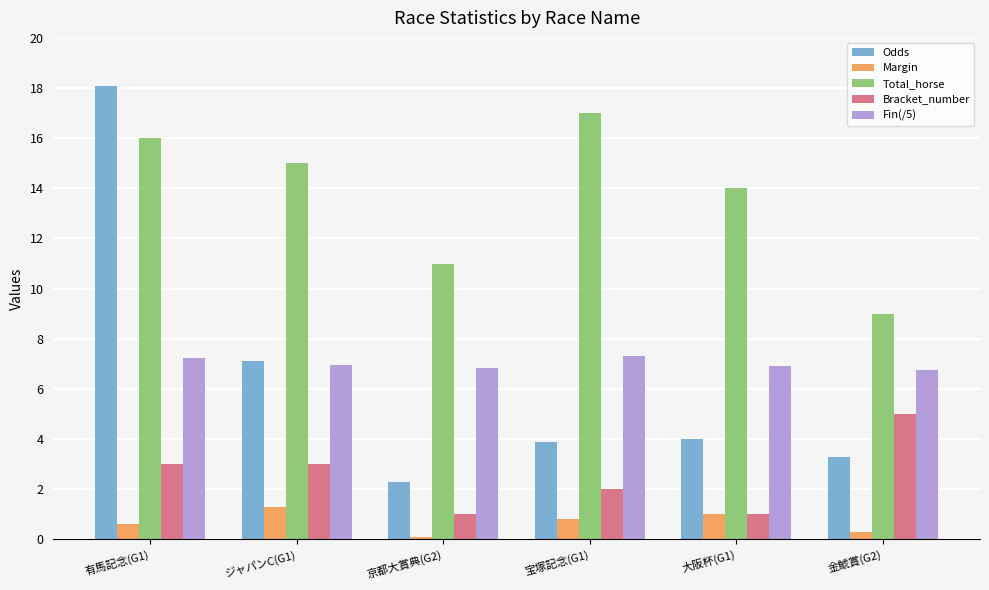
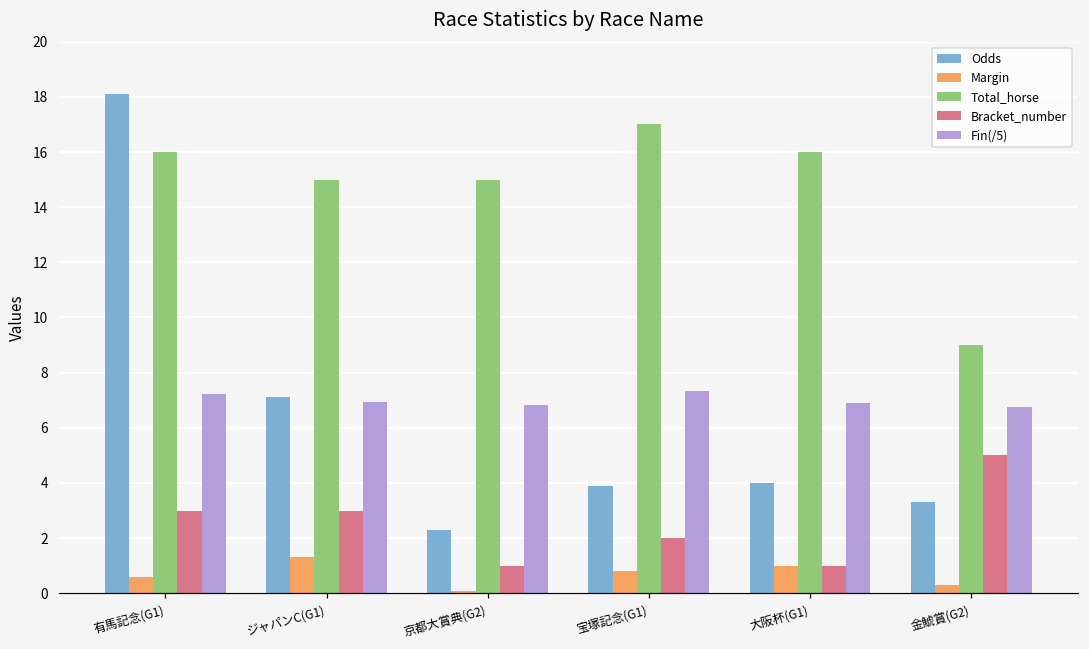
  {
    "Margin": {
      "有馬記念(G1)": 0.6,
      "ジャパンC(G1)": 1.3,
      "京都大賞典(G2)": 0.1,
      "宝塚記念(G1)": 0.8,
      "大阪杯(G1)": 1,
      "金鯱賞(G2)": 0.3
    },
    "Total_horse": {
      "有馬記念(G1)": 16,
      "ジャパンC(G1)": 15,
-     "京都大賞典(G2)": 11,
+     "京都大賞典(G2)": 15,
      "宝塚記念(G1)": 17,
-     "大阪杯(G1)": 14,
+     "大阪杯(G1)": 16,
      "金鯱賞(G2)": 9
    },
    "Bracket_number": {
      "有馬記念(G1)": 3,
      "ジャパンC(G1)": 3,
      "京都大賞典(G2)": 1,
      "宝塚記念(G1)": 2,
      "大阪杯(G1)": 1,
      "金鯱賞(G2)": 5
    }
  }
